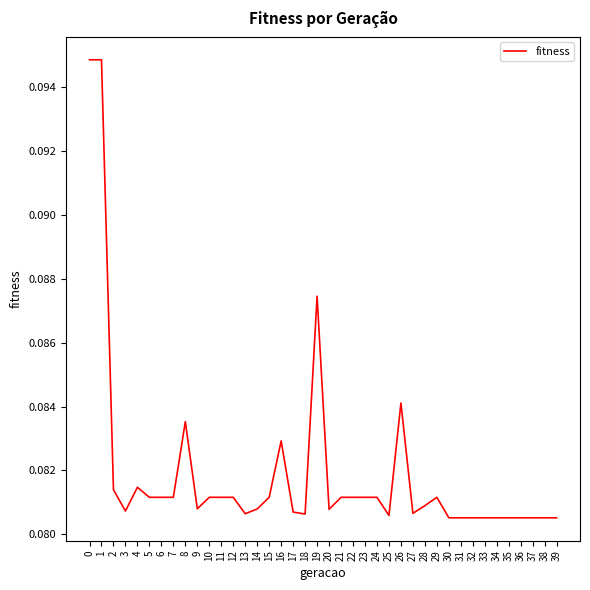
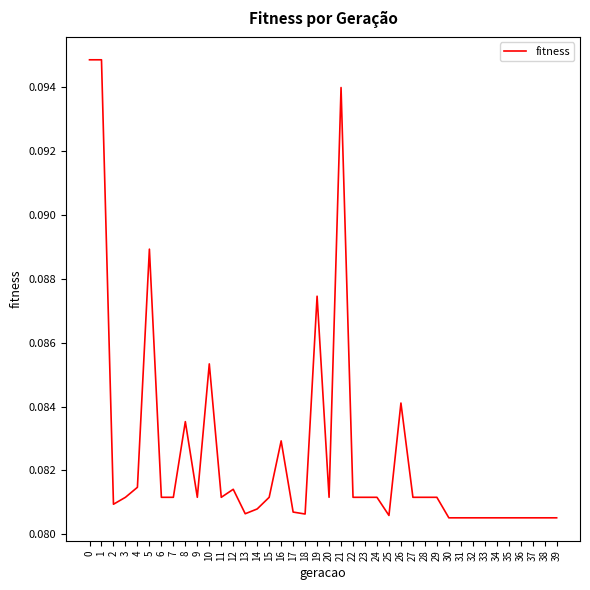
  {
    "0": 0.0949,
    "1": 0.0949,
-   "2": 0.0814,
-   "3": 0.0807,
+   "2": 0.0809,
+   "3": 0.0812,
    "4": 0.0815,
-   "5": 0.0812,
+   "5": 0.0889,
    "6": 0.0812,
    "7": 0.0812,
    "8": 0.0835,
-   "9": 0.0808,
-   "10": 0.0812,
+   "9": 0.0812,
+   "10": 0.0853,
    "11": 0.0812,
-   "12": 0.0812,
+   "12": 0.0814,
    "13": 0.0806,
    "14": 0.0808,
    "15": 0.0812,
    "16": 0.0829,
    "17": 0.0807,
    "18": 0.0806,
    "19": 0.0875,
-   "20": 0.0808,
-   "21": 0.0812,
+   "20": 0.0812,
+   "21": 0.0940,
    "22": 0.0812,
    "23": 0.0812,
    "24": 0.0812,
    "25": 0.0806,
    "26": 0.0841,
-   "27": 0.0807,
-   "28": 0.0809,
+   "27": 0.0812,
+   "28": 0.0812,
    "29": 0.0812,
    "30": 0.0805,
    "31": 0.0805,
    "32": 0.0805,
    "33": 0.0805,
    "34": 0.0805,
    "35": 0.0805,
    "36": 0.0805,
    "37": 0.0805,
    "38": 0.0805,
    "39": 0.0805
  }
